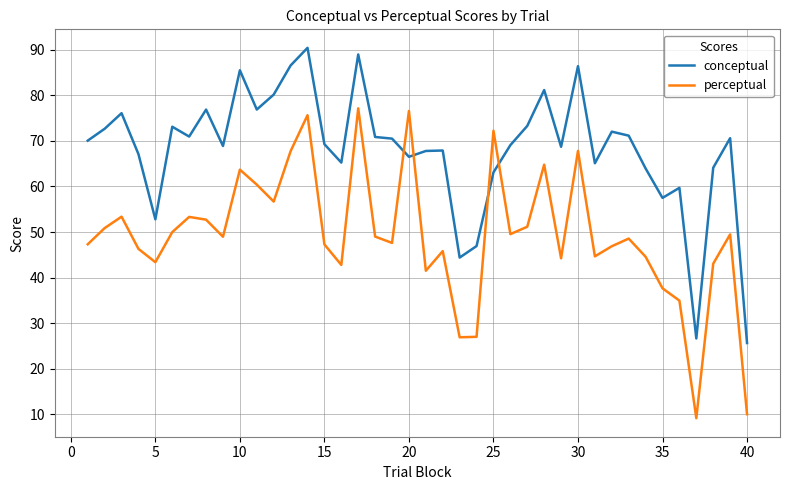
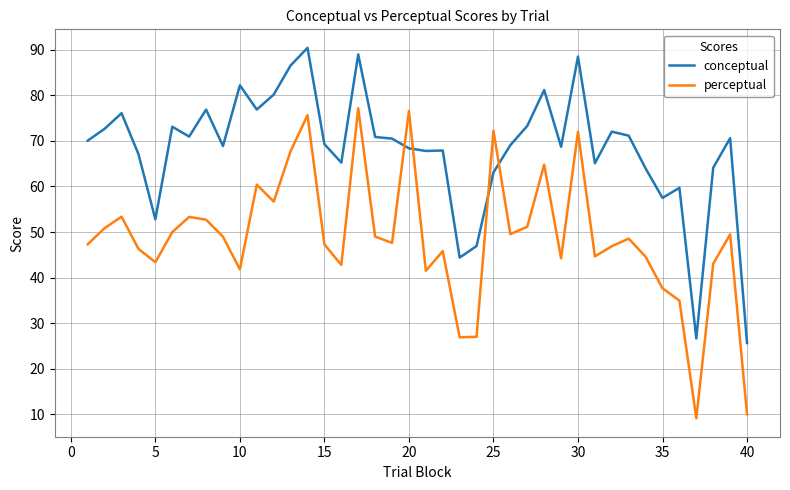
  {
    "conceptual": {
      "5": 53,
-     "10": 86,
+     "10": 82,
      "15": 69,
-     "20": 67,
+     "20": 68,
      "25": 63,
-     "30": 86,
+     "30": 89,
      "35": 57,
      "40": 26
    },
    "perceptual": {
      "5": 43,
-     "10": 64,
+     "10": 42,
      "15": 47,
      "20": 77,
      "25": 72,
-     "30": 68,
+     "30": 72,
      "35": 38,
      "40": 10
    }
  }
